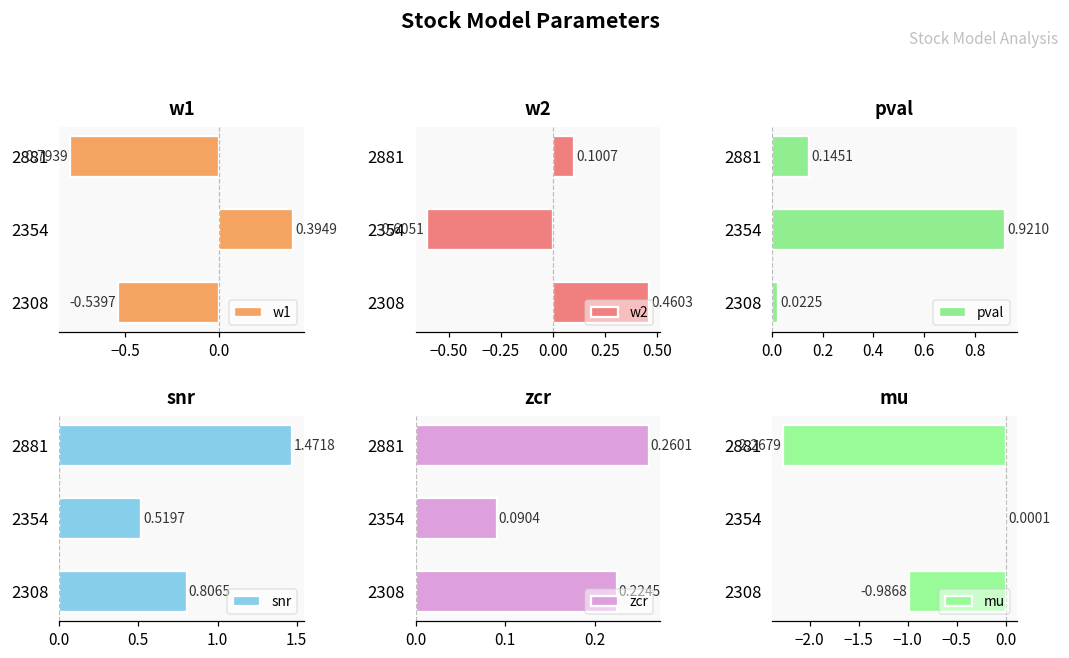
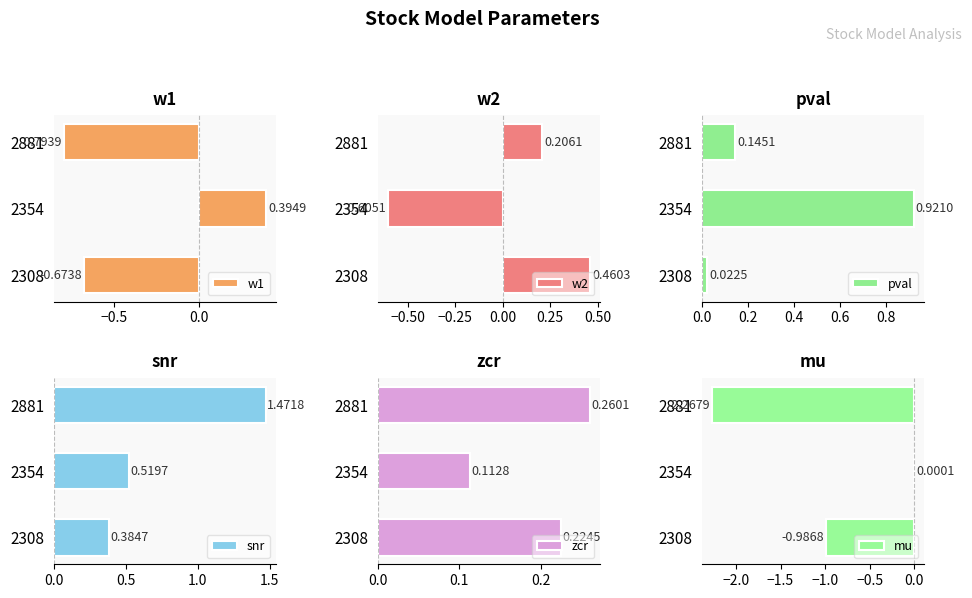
  {
    "w1": {
      "2881": -0.7939,
      "2354": 0.3949,
-     "2308": -0.5397
+     "2308": -0.6738
    },
    "w2": {
-     "2881": 0.1007,
+     "2881": 0.2061,
      "2354": -0.6051
    },
    "pval": {
      "2881": 0.1451,
      "2354": 0.9210,
      "2308": 0.0225
    },
    "snr": {
      "2881": 1.4718,
      "2354": 0.5197,
-     "2308": 0.8065
+     "2308": 0.3847
    },
    "zcr": {
      "2881": 0.2601,
-     "2354": 0.0904
+     "2354": 0.1128
    },
    "mu": {
      "2881": -2.2679,
      "2354": 0.0001,
      "2308": -0.9868
    }
  }
